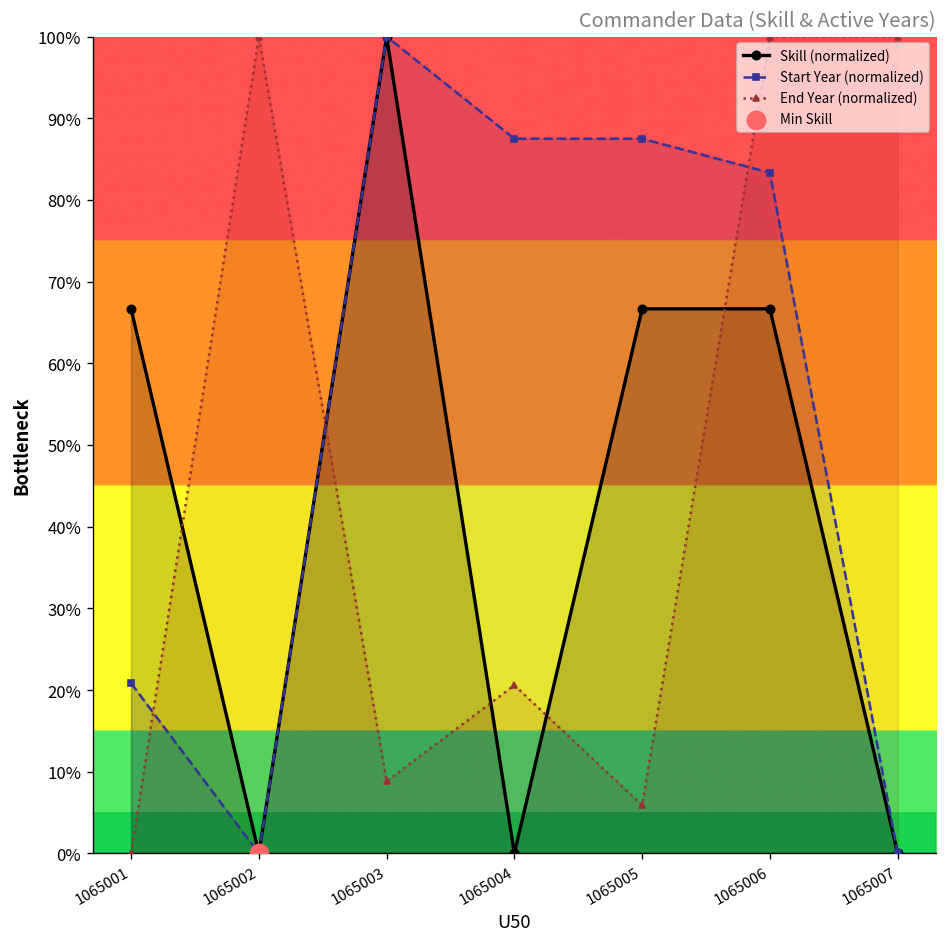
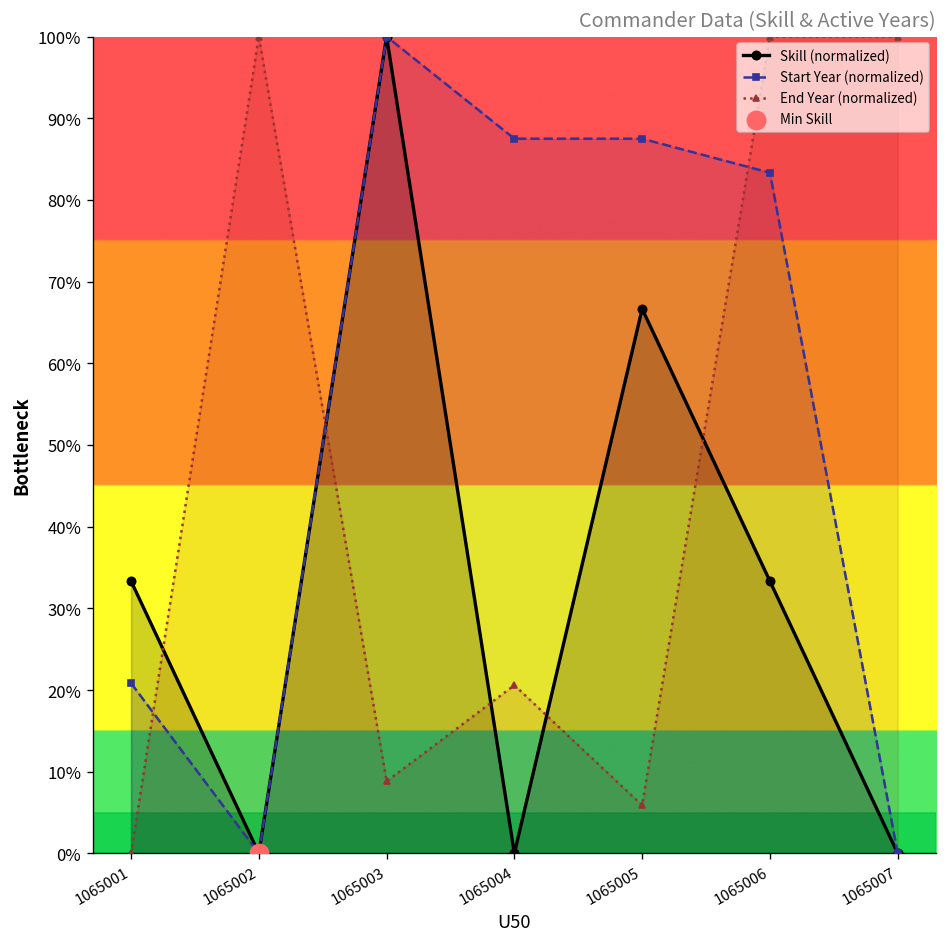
  {
    "Skill (normalized)": {
-     "1065001": "67%",
+     "1065001": "33%",
      "1065005": "67%",
-     "1065006": "67%"
+     "1065006": "33%"
    },
    "Start Year (normalized)": {
      "1065001": "21%",
      "1065004": "88%",
      "1065005": "88%",
      "1065006": "83%"
    },
    "End Year (normalized)": {
      "1065002": "100%",
      "1065003": "9%",
      "1065004": "21%",
      "1065005": "6%",
      "1065006": "100%",
      "1065007": "100%"
    }
  }
